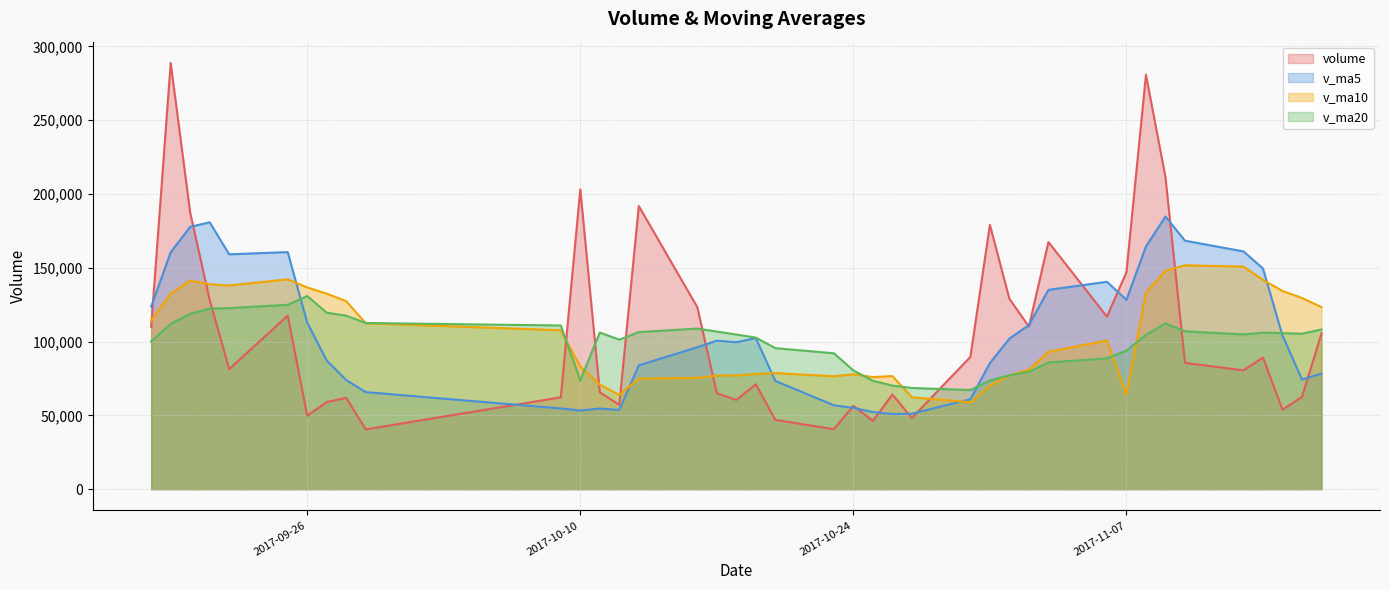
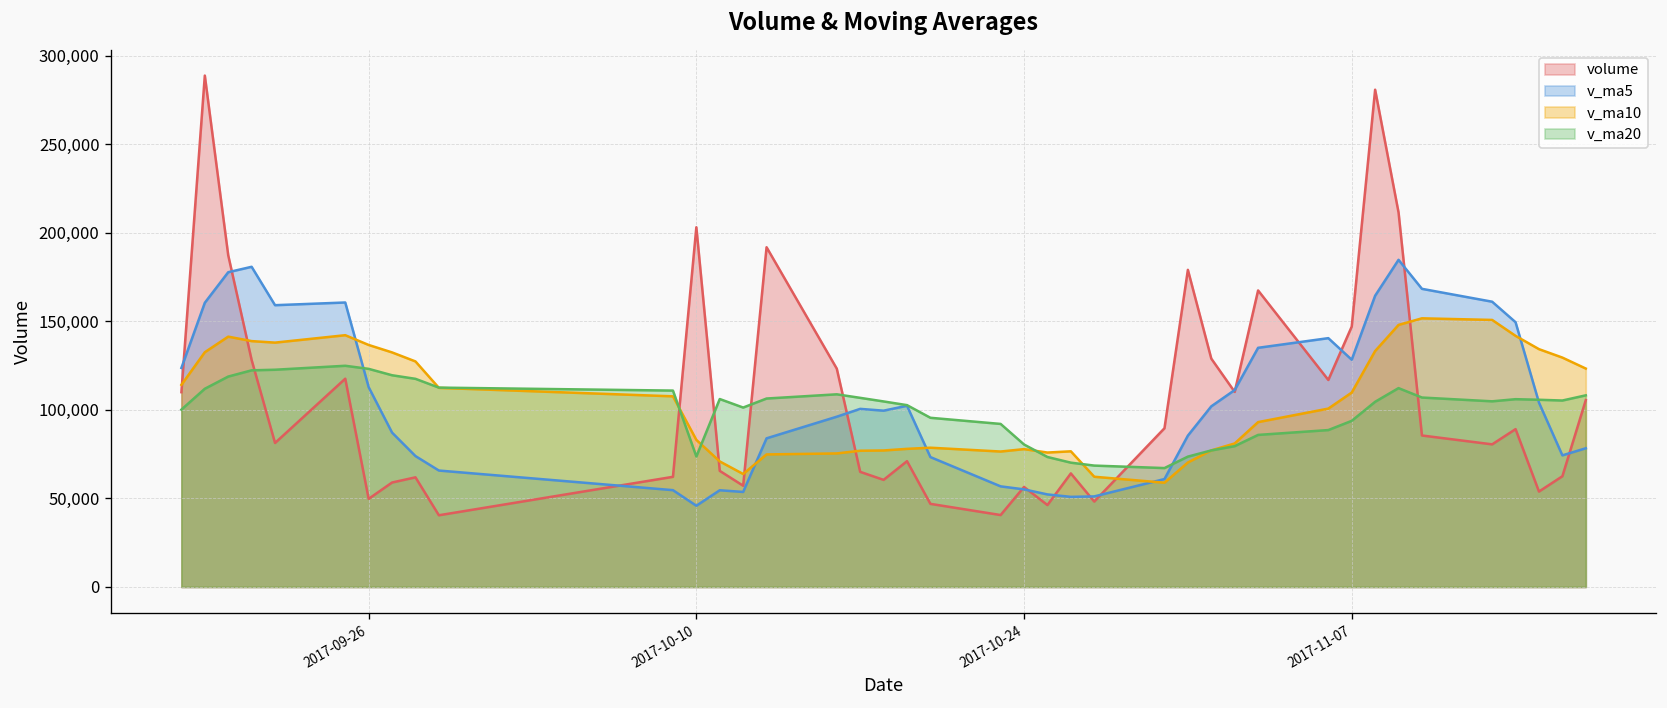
  {
    "volume": {
      "2017-09-26": "50,000",
      "2017-10-10": "203,000",
      "2017-11-07": "147,000"
    },
    "v_ma5": {
      "2017-09-26": "113,000",
-     "2017-10-10": "53,000",
+     "2017-10-10": "46,000",
      "2017-11-07": "128,000"
    },
    "v_ma10": {
      "2017-09-26": "137,000",
      "2017-10-10": "83,000",
      "2017-10-24": "78,000",
-     "2017-11-07": "64,000"
+     "2017-11-07": "110,000"
    },
    "v_ma20": {
-     "2017-09-26": "131,000",
+     "2017-09-26": "123,000",
      "2017-10-10": "74,000",
      "2017-10-24": "80,000",
      "2017-11-07": "94,000"
    }
  }
